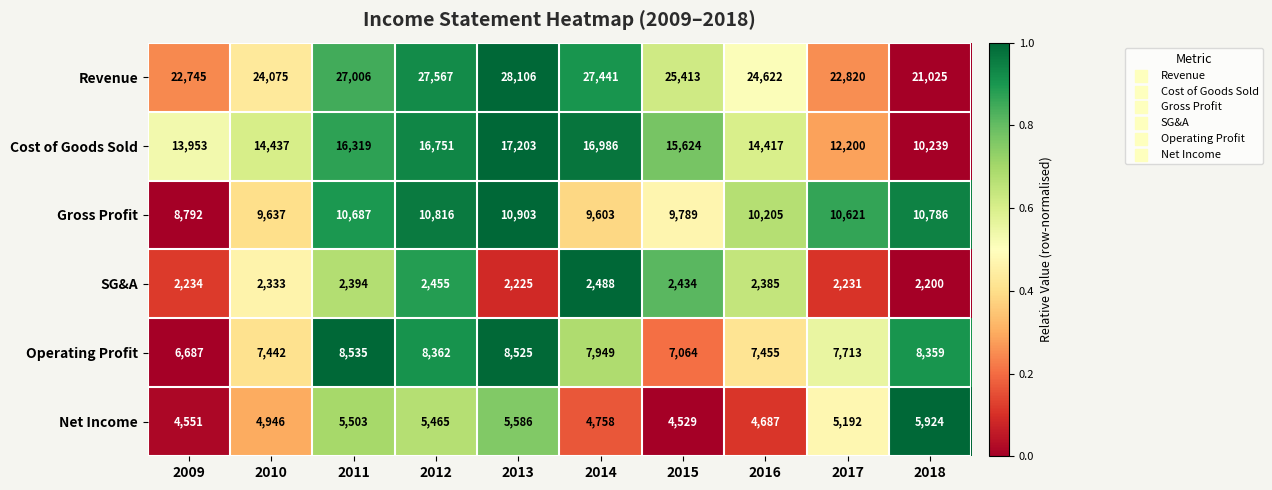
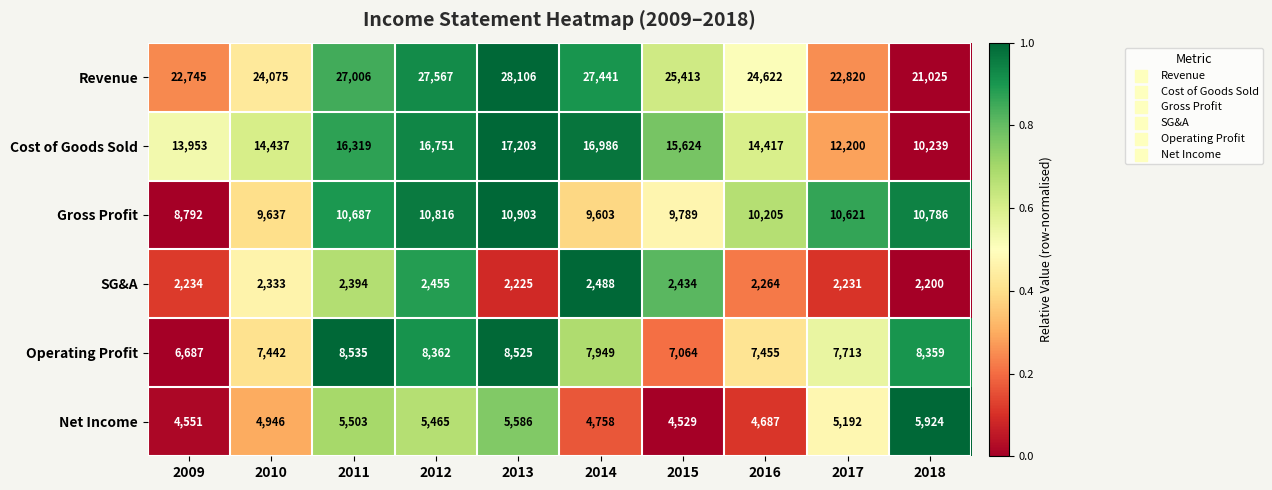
  {
    "Revenue": {
      "2009": "22,745",
      "2010": "24,075",
      "2011": "27,006",
      "2012": "27,567",
      "2013": "28,106",
      "2014": "27,441",
      "2015": "25,413",
      "2016": "24,622",
      "2017": "22,820",
      "2018": "21,025"
    },
    "Cost of Goods Sold": {
      "2009": "13,953",
      "2010": "14,437",
      "2011": "16,319",
      "2012": "16,751",
      "2013": "17,203",
      "2014": "16,986",
      "2015": "15,624",
      "2016": "14,417",
      "2017": "12,200",
      "2018": "10,239"
    },
    "Gross Profit": {
      "2009": "8,792",
      "2010": "9,637",
      "2011": "10,687",
      "2012": "10,816",
      "2013": "10,903",
      "2014": "9,603",
      "2015": "9,789",
      "2016": "10,205",
      "2017": "10,621",
      "2018": "10,786"
    },
    "SG&A": {
      "2009": "2,234",
      "2010": "2,333",
      "2011": "2,394",
      "2012": "2,455",
      "2013": "2,225",
      "2014": "2,488",
      "2015": "2,434",
-     "2016": "2,385",
+     "2016": "2,264",
      "2017": "2,231",
      "2018": "2,200"
    },
    "Operating Profit": {
      "2009": "6,687",
      "2010": "7,442",
      "2011": "8,535",
      "2012": "8,362",
      "2013": "8,525",
      "2014": "7,949",
      "2015": "7,064",
      "2016": "7,455",
      "2017": "7,713",
      "2018": "8,359"
    },
    "Net Income": {
      "2009": "4,551",
      "2010": "4,946",
      "2011": "5,503",
      "2012": "5,465",
      "2013": "5,586",
      "2014": "4,758",
      "2015": "4,529",
      "2016": "4,687",
      "2017": "5,192",
      "2018": "5,924"
    }
  }
